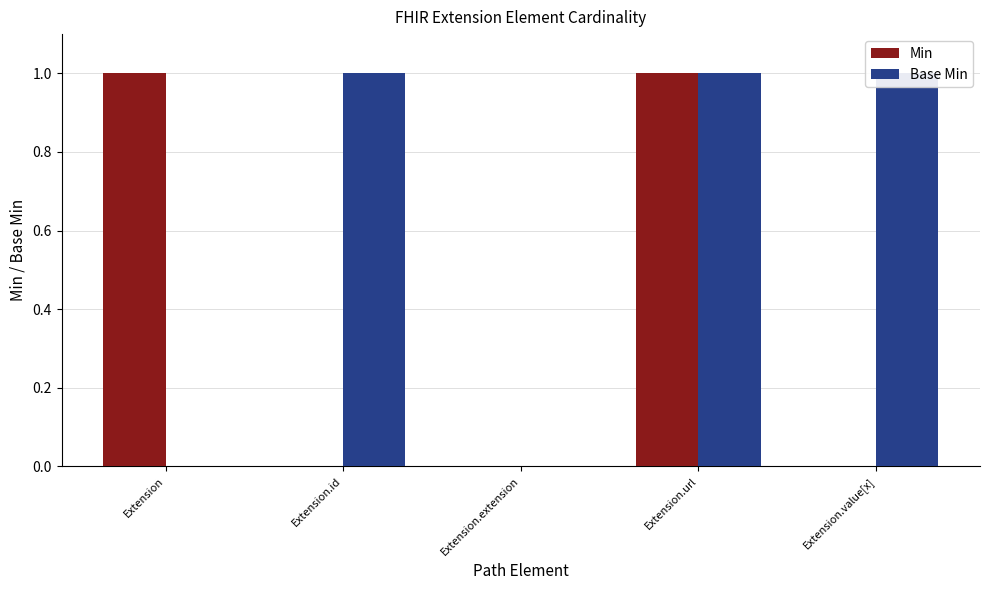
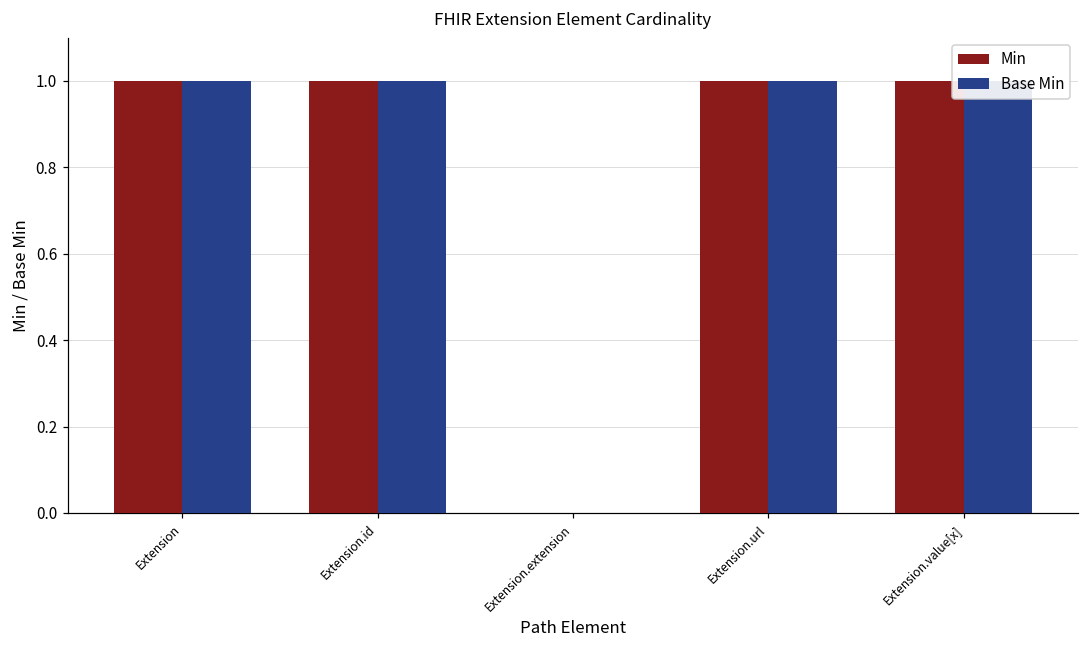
  {
    "Min": {
      "Extension": 1,
-     "Extension.id": 0,
+     "Extension.id": 1,
      "Extension.extension": 0,
      "Extension.url": 1,
-     "Extension.value[x]": 0
+     "Extension.value[x]": 1
    },
    "Base Min": {
-     "Extension": 0,
+     "Extension": 1,
      "Extension.id": 1,
      "Extension.extension": 0,
      "Extension.url": 1
    }
  }
